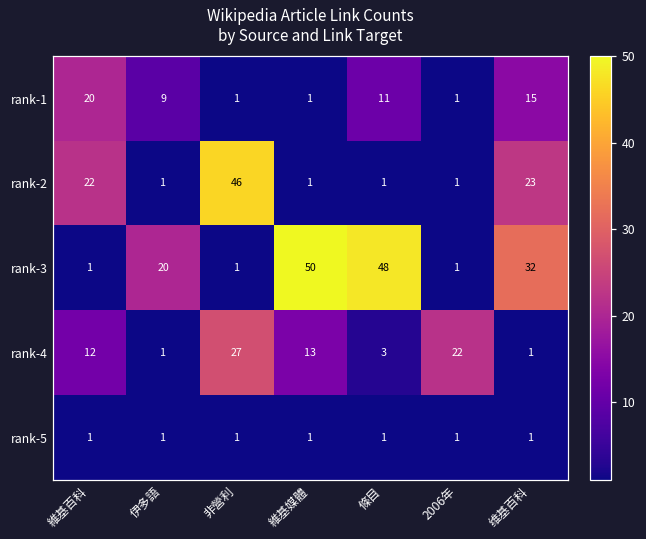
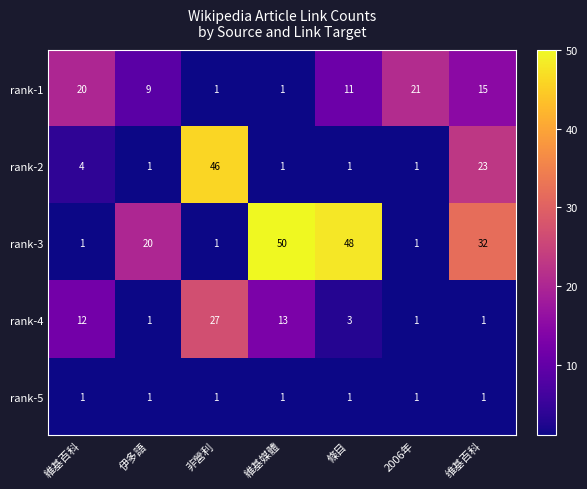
  {
    "rank-1": {
      "維基百科": 20,
      "伊多語": 9,
      "非營利": 1,
      "維基媒體": 1,
      "條目": 11,
-     "2006年": 1,
+     "2006年": 21,
      "维基百科": 15
    },
    "rank-2": {
-     "維基百科": 22,
+     "維基百科": 4,
      "伊多語": 1,
      "非營利": 46,
      "維基媒體": 1,
      "條目": 1,
      "2006年": 1,
      "维基百科": 23
    },
    "rank-3": {
      "維基百科": 1,
      "伊多語": 20,
      "非營利": 1,
      "維基媒體": 50,
      "條目": 48,
      "2006年": 1,
      "维基百科": 32
    },
    "rank-4": {
      "維基百科": 12,
      "伊多語": 1,
      "非營利": 27,
      "維基媒體": 13,
      "條目": 3,
-     "2006年": 22,
+     "2006年": 1,
      "维基百科": 1
    },
    "rank-5": {
      "維基百科": 1,
      "伊多語": 1,
      "非營利": 1,
      "維基媒體": 1,
      "條目": 1,
      "2006年": 1,
      "维基百科": 1
    }
  }
